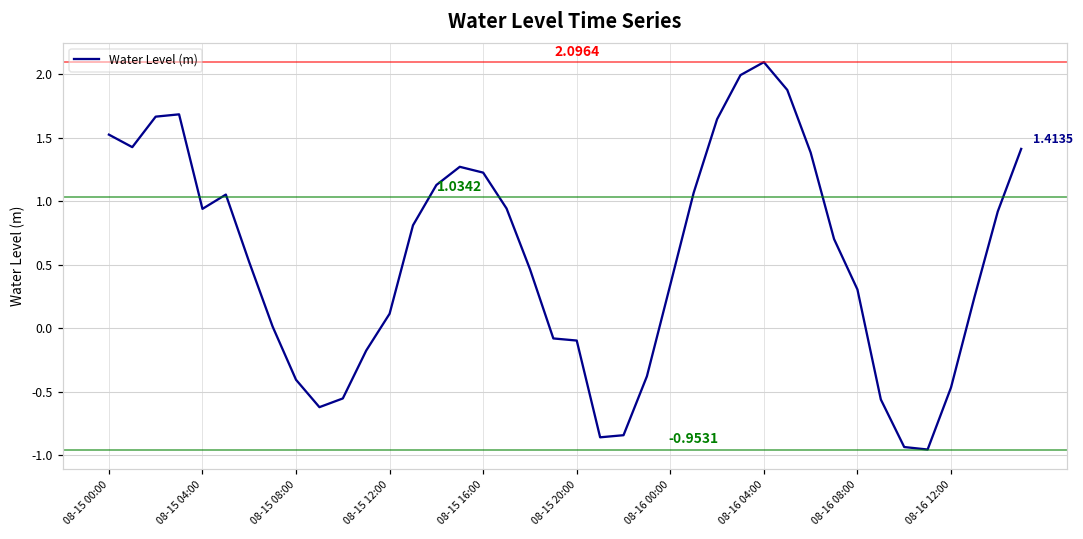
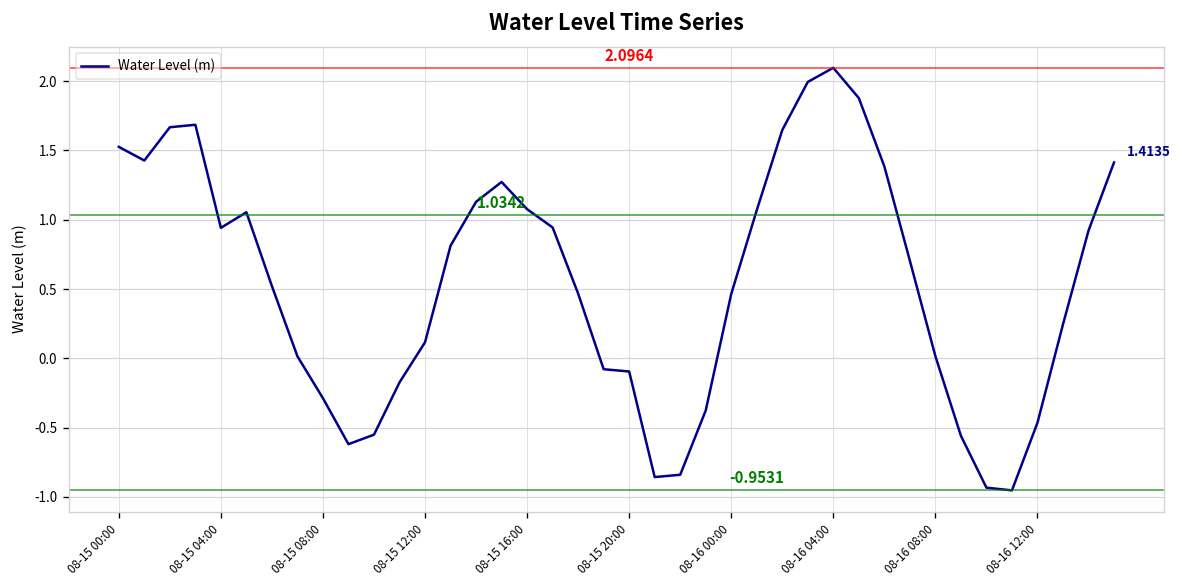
  {
    "08-15 00:00": 1.53,
    "08-15 04:00": 0.94,
-   "08-15 08:00": -0.40,
+   "08-15 08:00": -0.29,
    "08-15 12:00": 0.12,
-   "08-15 16:00": 1.23,
+   "08-15 16:00": 1.08,
    "08-15 20:00": -0.10,
-   "08-16 00:00": 0.34,
+   "08-16 00:00": 0.46,
    "08-16 04:00": 2.10,
-   "08-16 08:00": 0.31,
+   "08-16 08:00": 0.02,
    "08-16 12:00": -0.46
  }
